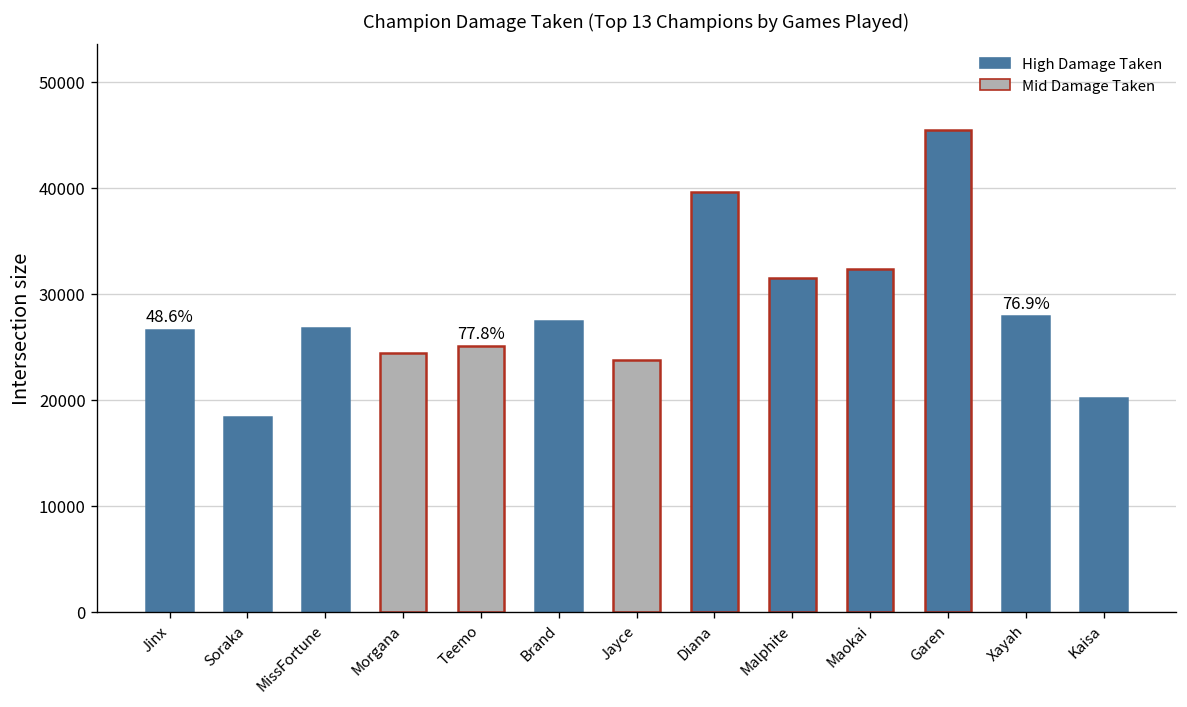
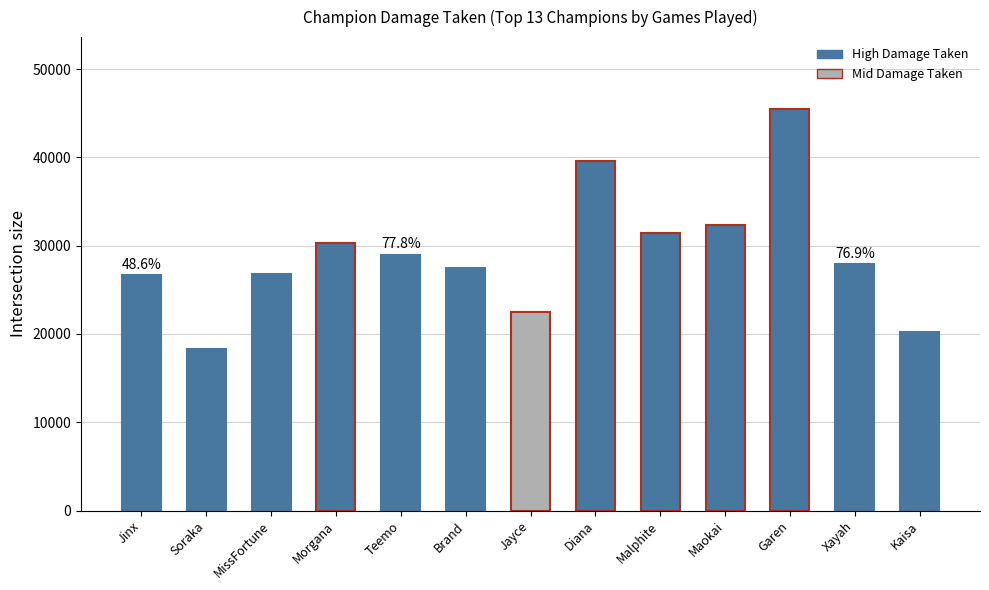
  {
    "Soraka": 18000,
    "MissFortune": 27000,
-   "Morgana": 24000,
-   "Teemo": 25000,
+   "Morgana": 30000,
+   "Teemo": 29000,
    "Brand": 27000,
-   "Jayce": 24000,
+   "Jayce": 22000,
    "Diana": 40000,
    "Malphite": 31000,
    "Maokai": 32000,
    "Garen": 45000,
    "Kaisa": 20000
  }
